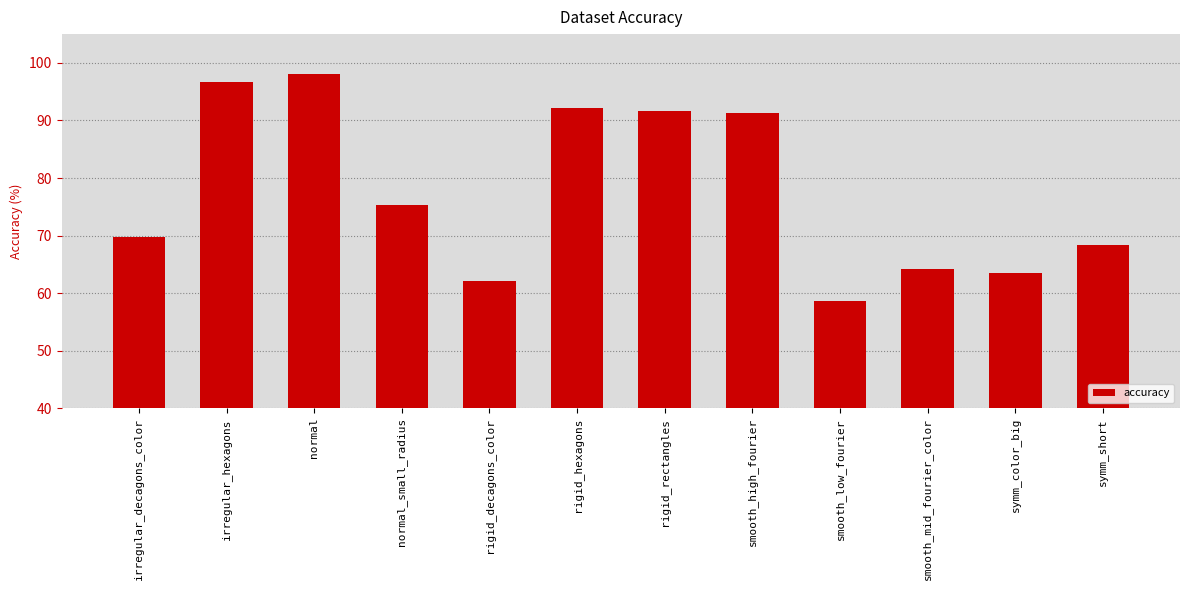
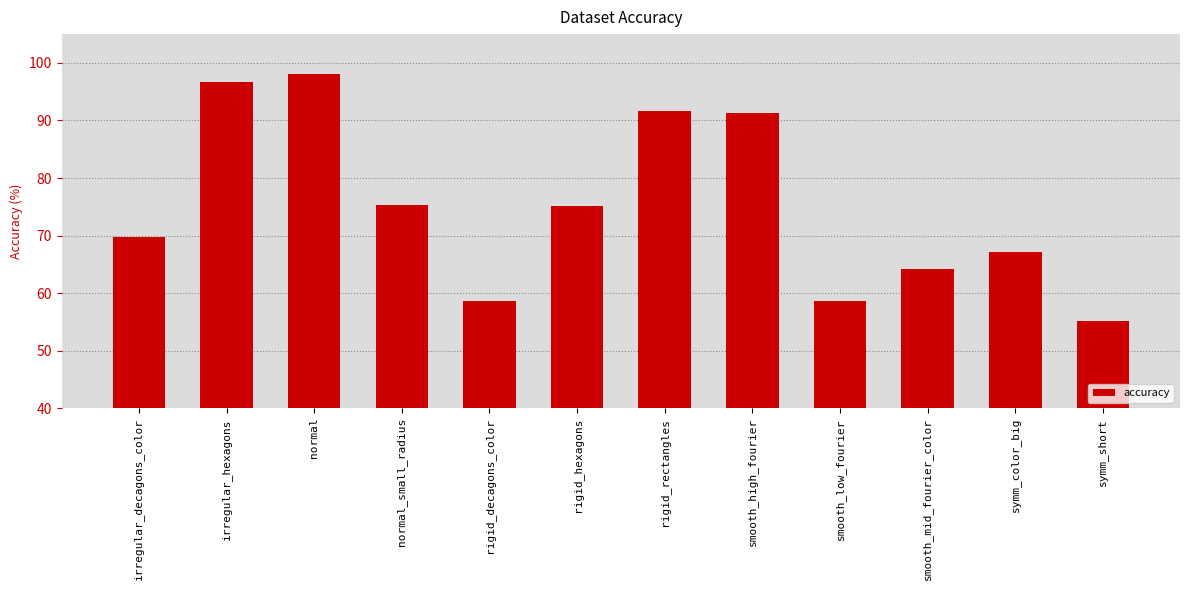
  {
    "irregular_decagons_color": 70,
    "irregular_hexagons": 97,
    "normal": 98,
    "normal_small_radius": 75,
-   "rigid_decagons_color": 62,
-   "rigid_hexagons": 92,
+   "rigid_decagons_color": 59,
+   "rigid_hexagons": 75,
    "rigid_rectangles": 92,
    "smooth_high_fourier": 91,
    "smooth_low_fourier": 59,
    "smooth_mid_fourier_color": 64,
-   "symm_color_big": 63,
-   "symm_short": 68
+   "symm_color_big": 67,
+   "symm_short": 55
  }
